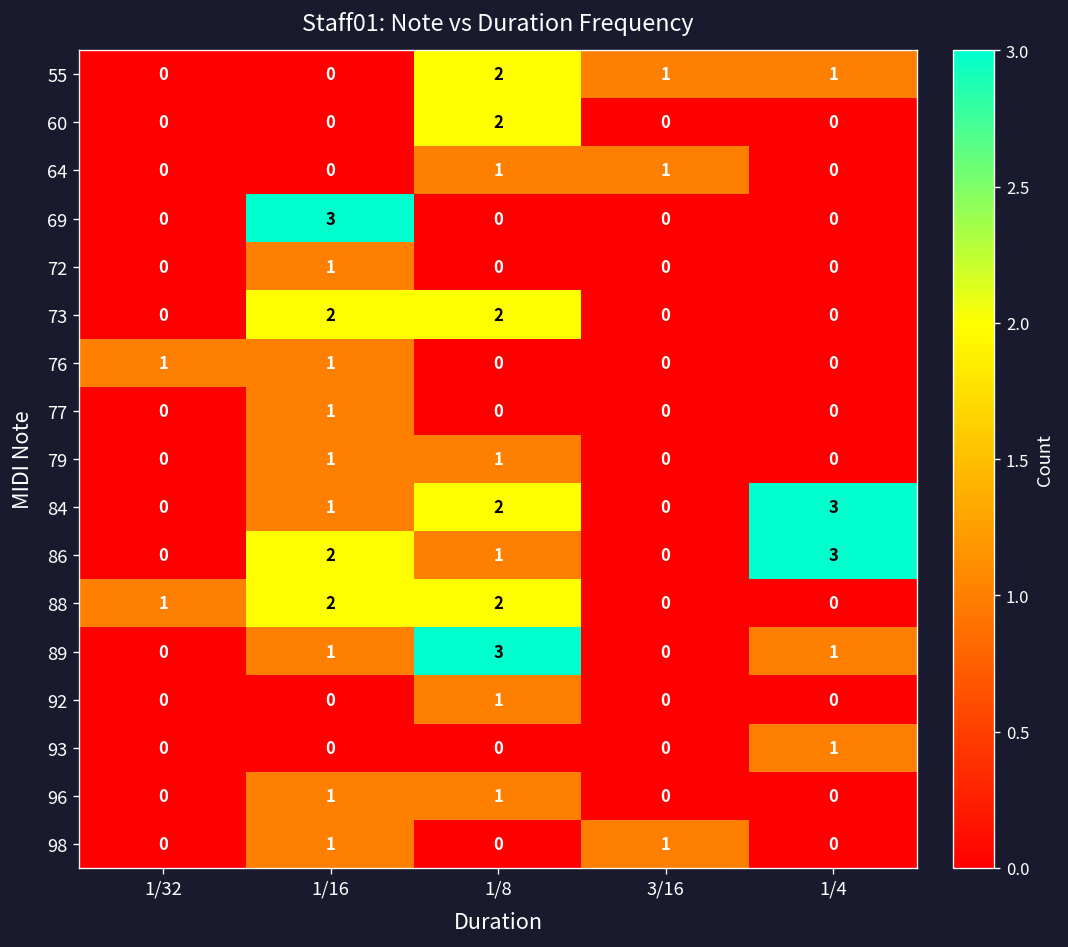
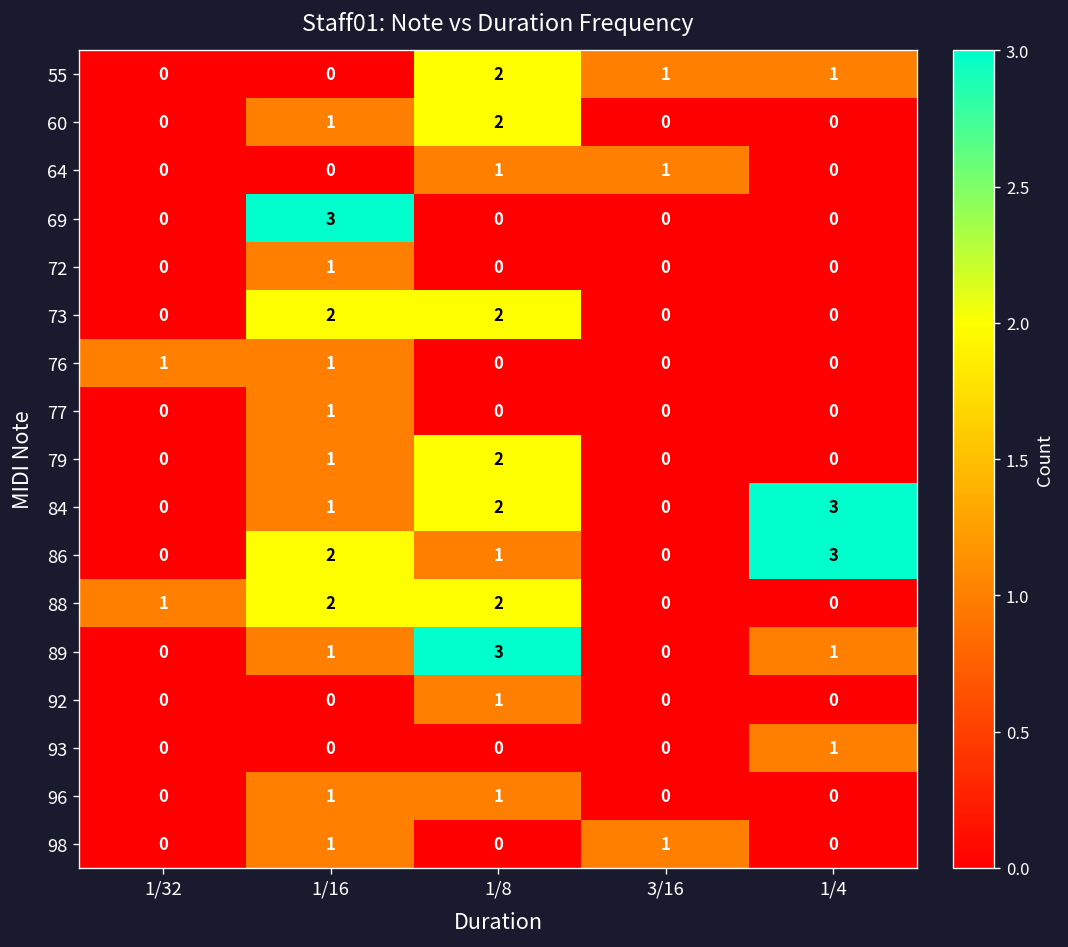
  {
    "55": {
      "1/32": 0,
      "1/16": 0,
      "1/8": 2,
      "3/16": 1,
      "1/4": 1
    },
    "60": {
      "1/32": 0,
-     "1/16": 0,
+     "1/16": 1,
      "1/8": 2,
      "3/16": 0,
      "1/4": 0
    },
    "64": {
      "1/32": 0,
      "1/16": 0,
      "1/8": 1,
      "3/16": 1,
      "1/4": 0
    },
    "69": {
      "1/32": 0,
      "1/16": 3,
      "1/8": 0,
      "3/16": 0,
      "1/4": 0
    },
    "72": {
      "1/32": 0,
      "1/16": 1,
      "1/8": 0,
      "3/16": 0,
      "1/4": 0
    },
    "73": {
      "1/32": 0,
      "1/16": 2,
      "1/8": 2,
      "3/16": 0,
      "1/4": 0
    },
    "76": {
      "1/32": 1,
      "1/16": 1,
      "1/8": 0,
      "3/16": 0,
      "1/4": 0
    },
    "77": {
      "1/32": 0,
      "1/16": 1,
      "1/8": 0,
      "3/16": 0,
      "1/4": 0
    },
    "79": {
      "1/32": 0,
      "1/16": 1,
-     "1/8": 1,
+     "1/8": 2,
      "3/16": 0,
      "1/4": 0
    },
    "84": {
      "1/32": 0,
      "1/16": 1,
      "1/8": 2,
      "3/16": 0,
      "1/4": 3
    },
    "86": {
      "1/32": 0,
      "1/16": 2,
      "1/8": 1,
      "3/16": 0,
      "1/4": 3
    },
    "88": {
      "1/32": 1,
      "1/16": 2,
      "1/8": 2,
      "3/16": 0,
      "1/4": 0
    },
    "89": {
      "1/32": 0,
      "1/16": 1,
      "1/8": 3,
      "3/16": 0,
      "1/4": 1
    },
    "92": {
      "1/32": 0,
      "1/16": 0,
      "1/8": 1,
      "3/16": 0,
      "1/4": 0
    },
    "93": {
      "1/32": 0,
      "1/16": 0,
      "1/8": 0,
      "3/16": 0,
      "1/4": 1
    },
    "96": {
      "1/32": 0,
      "1/16": 1,
      "1/8": 1,
      "3/16": 0,
      "1/4": 0
    },
    "98": {
      "1/32": 0,
      "1/16": 1,
      "1/8": 0,
      "3/16": 1,
      "1/4": 0
    }
  }
